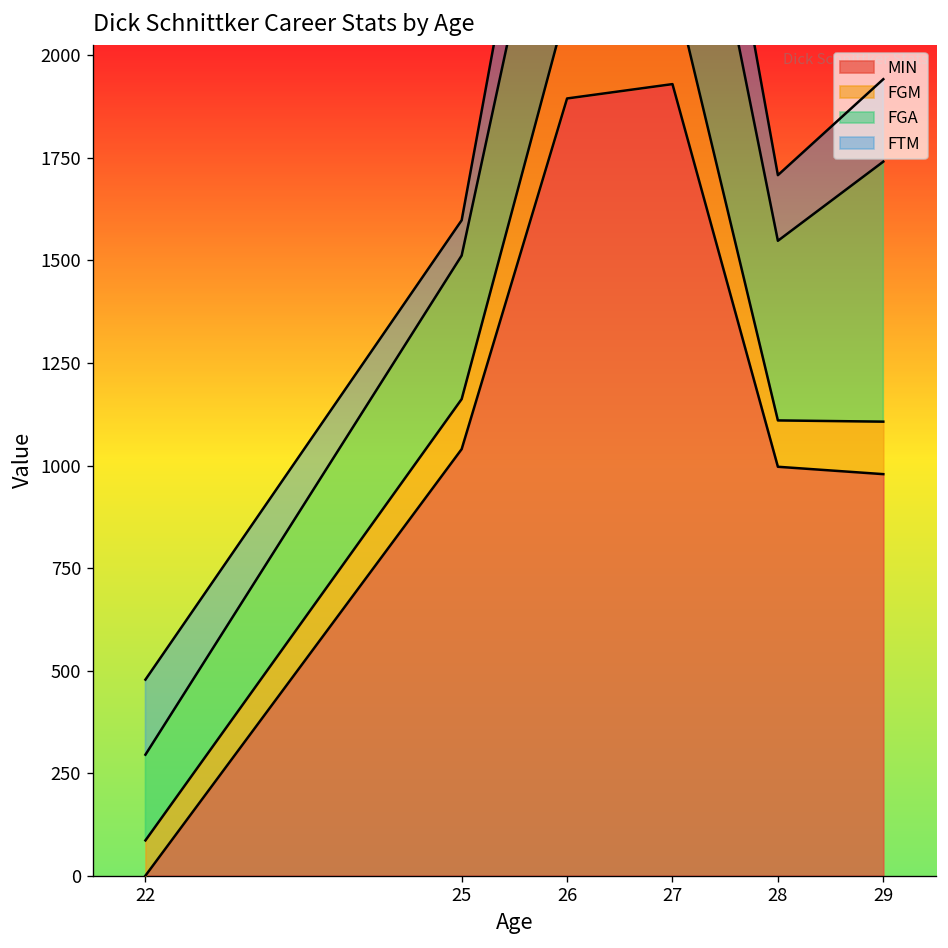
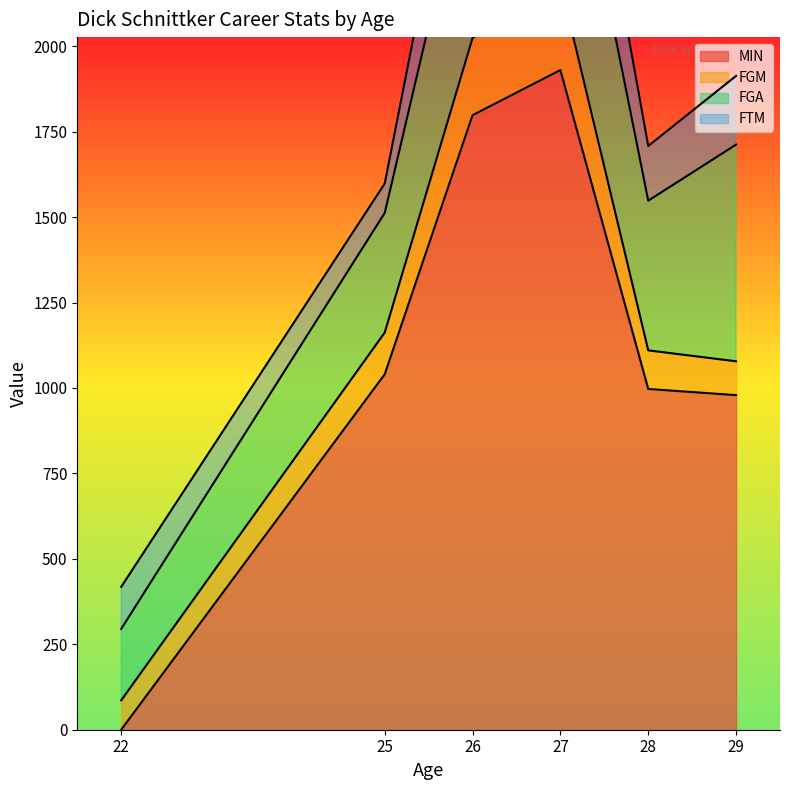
  {
    "MIN": {
      "22": 0,
      "25": 1040,
-     "26": 1900,
+     "26": 1800,
      "27": 1930,
      "28": 1000,
      "29": 980
    },
    "FGM": {
      "22": 90,
      "25": 120,
      "28": 110,
-     "29": 130
+     "29": 100
    },
    "FGA": {
      "22": 210,
      "25": 350,
      "28": 440,
      "29": 630
    },
    "FTM": {
-     "22": 180,
+     "22": 120,
      "25": 90,
      "28": 160
    }
  }
